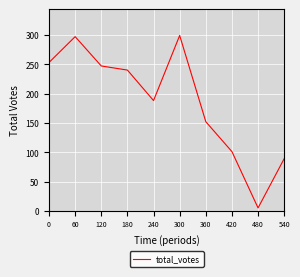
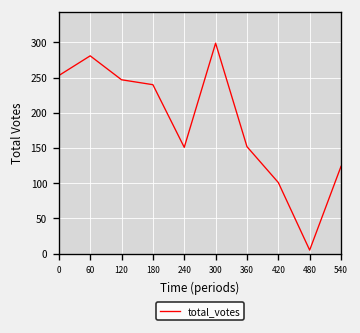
  {
    "0": 250,
-   "60": 300,
+   "60": 280,
    "120": 250,
    "180": 240,
-   "240": 190,
+   "240": 150,
    "300": 300,
    "360": 150,
    "420": 100,
    "480": 10,
-   "540": 90
+   "540": 120
  }
